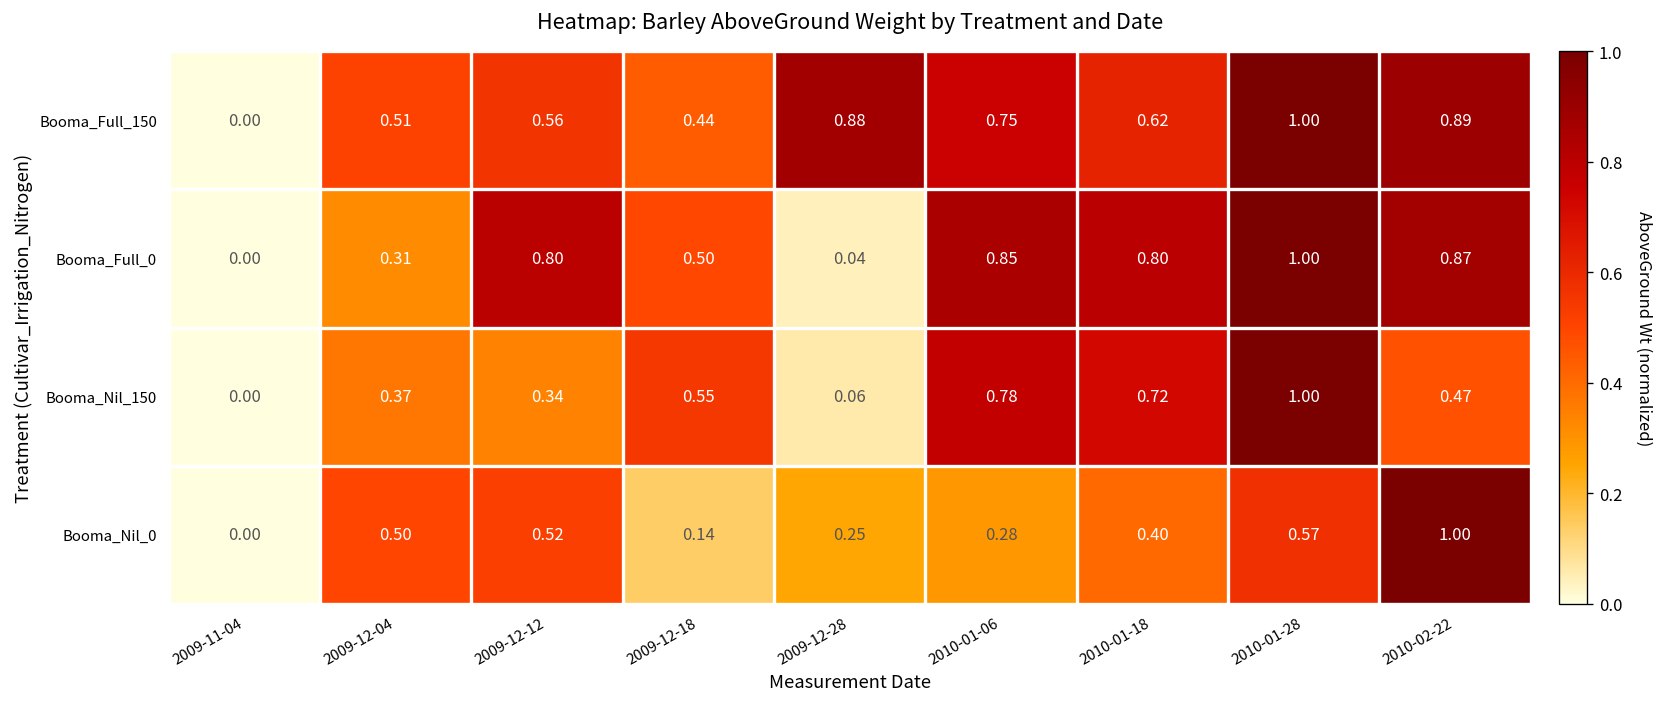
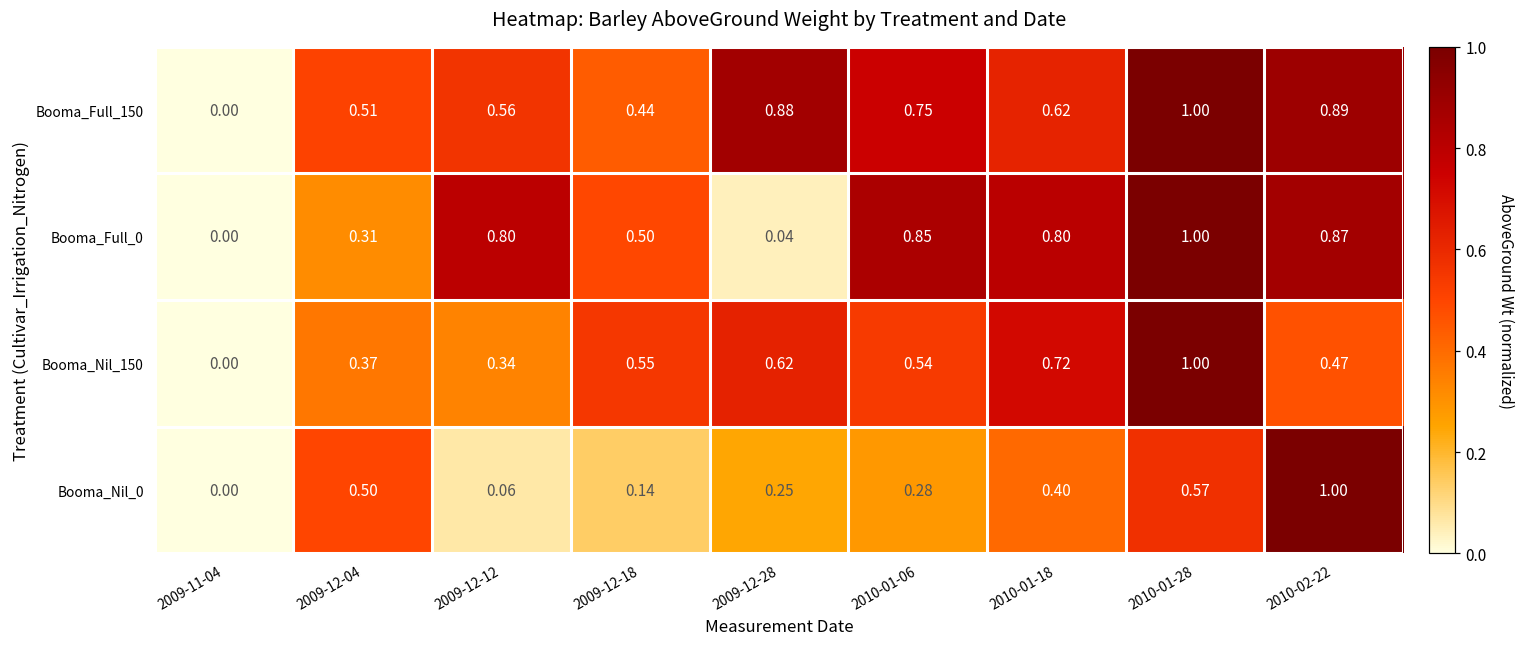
  {
    "Booma_Full_150": {
      "2009-11-04": 0.00,
      "2009-12-04": 0.51,
      "2009-12-12": 0.56,
      "2009-12-18": 0.44,
      "2009-12-28": 0.88,
      "2010-01-06": 0.75,
      "2010-01-18": 0.62,
      "2010-01-28": 1.00,
      "2010-02-22": 0.89
    },
    "Booma_Full_0": {
      "2009-11-04": 0.00,
      "2009-12-04": 0.31,
      "2009-12-12": 0.80,
      "2009-12-18": 0.50,
      "2009-12-28": 0.04,
      "2010-01-06": 0.85,
      "2010-01-18": 0.80,
      "2010-01-28": 1.00,
      "2010-02-22": 0.87
    },
    "Booma_Nil_150": {
      "2009-11-04": 0.00,
      "2009-12-04": 0.37,
      "2009-12-12": 0.34,
      "2009-12-18": 0.55,
-     "2009-12-28": 0.06,
-     "2010-01-06": 0.78,
+     "2009-12-28": 0.62,
+     "2010-01-06": 0.54,
      "2010-01-18": 0.72,
      "2010-01-28": 1.00,
      "2010-02-22": 0.47
    },
    "Booma_Nil_0": {
      "2009-11-04": 0.00,
      "2009-12-04": 0.50,
-     "2009-12-12": 0.52,
+     "2009-12-12": 0.06,
      "2009-12-18": 0.14,
      "2009-12-28": 0.25,
      "2010-01-06": 0.28,
      "2010-01-18": 0.40,
      "2010-01-28": 0.57,
      "2010-02-22": 1.00
    }
  }
